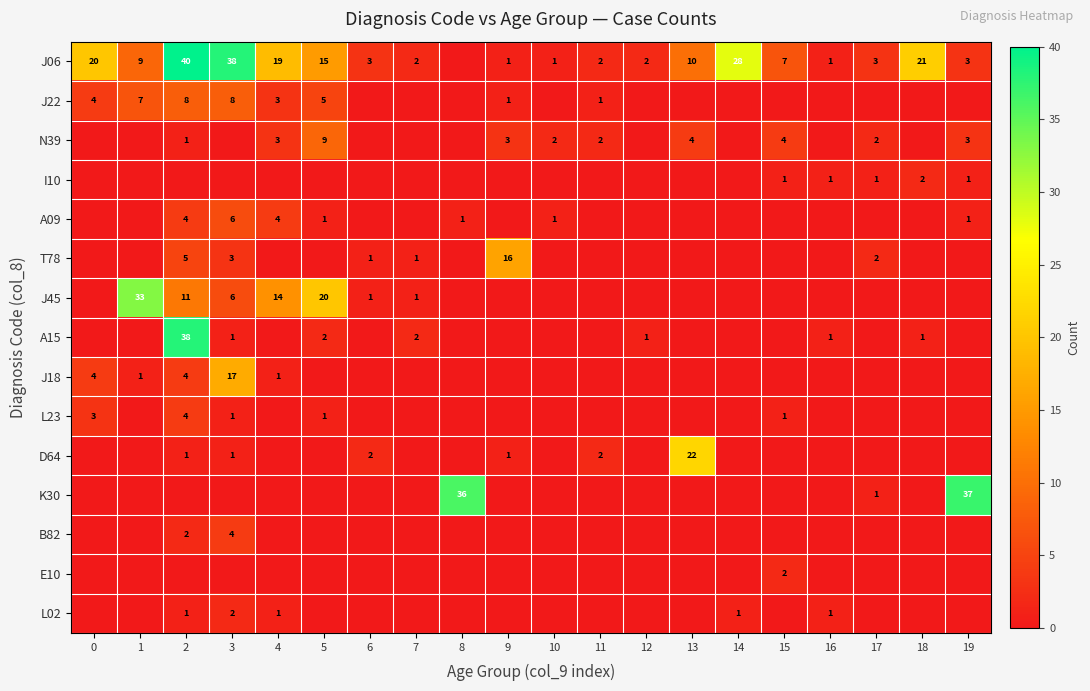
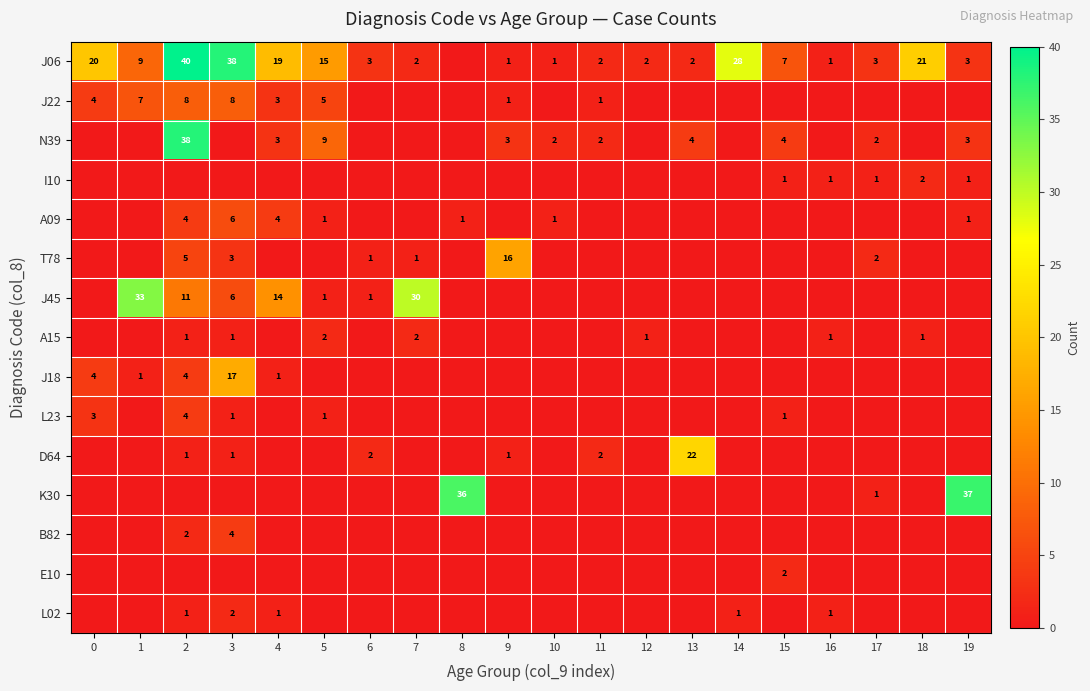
  {
    "J06": {
      "0": 20,
      "1": 9,
      "2": 40,
      "3": 38,
      "4": 19,
      "5": 15,
      "6": 3,
      "7": 2,
      "9": 1,
      "10": 1,
      "11": 2,
      "12": 2,
-     "13": 10,
+     "13": 2,
      "14": 28,
      "15": 7,
      "16": 1,
      "17": 3,
      "18": 21,
      "19": 3
    },
    "J22": {
      "0": 4,
      "1": 7,
      "2": 8,
      "3": 8,
      "4": 3,
      "5": 5,
      "9": 1,
      "11": 1
    },
    "N39": {
-     "2": 1,
+     "2": 38,
      "4": 3,
      "5": 9,
      "9": 3,
      "10": 2,
      "11": 2,
      "13": 4,
      "15": 4,
      "17": 2,
      "19": 3
    },
    "I10": {
      "15": 1,
      "16": 1,
      "17": 1,
      "18": 2,
      "19": 1
    },
    "A09": {
      "2": 4,
      "3": 6,
      "4": 4,
      "5": 1,
      "8": 1,
      "10": 1,
      "19": 1
    },
    "T78": {
      "2": 5,
      "3": 3,
      "6": 1,
      "7": 1,
      "9": 16,
      "17": 2
    },
    "J45": {
      "1": 33,
      "2": 11,
      "3": 6,
      "4": 14,
-     "5": 20,
+     "5": 1,
      "6": 1,
-     "7": 1
+     "7": 30
    },
    "A15": {
-     "2": 38,
+     "2": 1,
      "3": 1,
      "5": 2,
      "7": 2,
      "12": 1,
      "16": 1,
      "18": 1
    },
    "J18": {
      "0": 4,
      "1": 1,
      "2": 4,
      "3": 17,
      "4": 1
    },
    "L23": {
      "0": 3,
      "2": 4,
      "3": 1,
      "5": 1,
      "15": 1
    },
    "D64": {
      "2": 1,
      "3": 1,
      "6": 2,
      "9": 1,
      "11": 2,
      "13": 22
    },
    "K30": {
      "8": 36,
      "17": 1,
      "19": 37
    },
    "B82": {
      "2": 2,
      "3": 4
    },
    "E10": {
      "15": 2
    },
    "L02": {
      "2": 1,
      "3": 2,
      "4": 1,
      "14": 1,
      "16": 1
    }
  }
